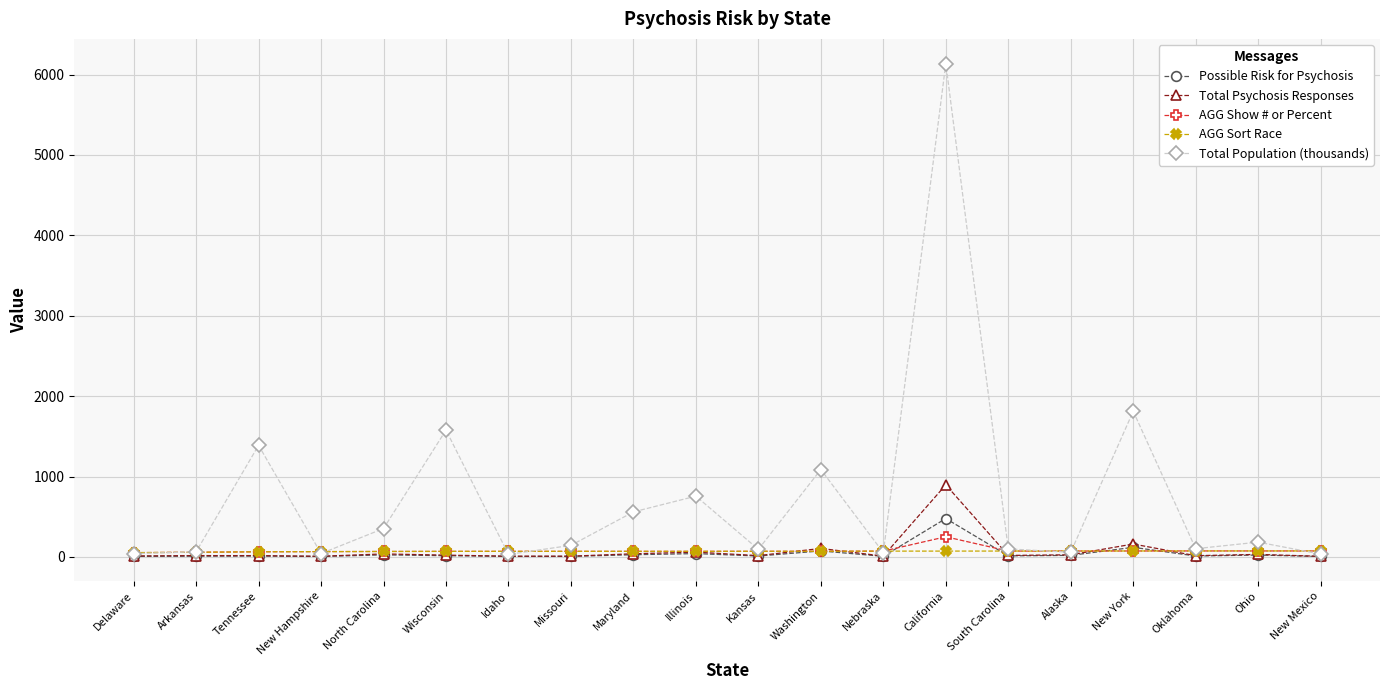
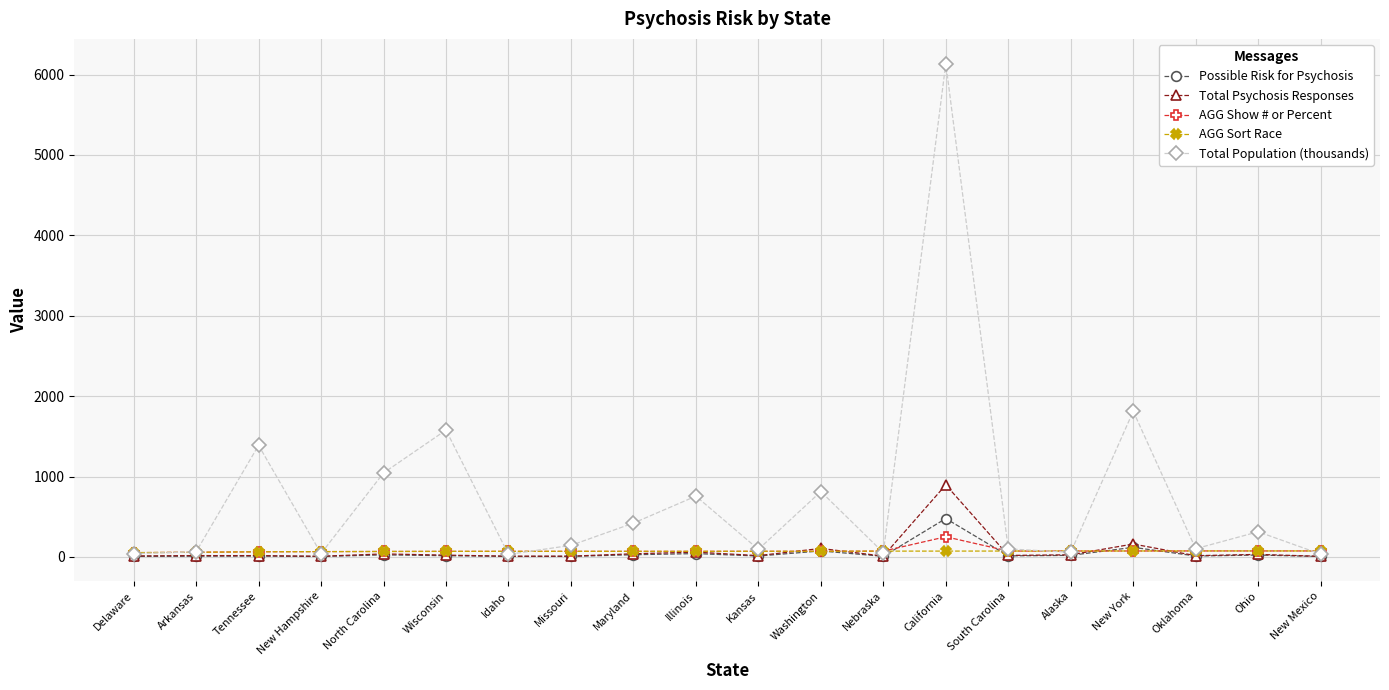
  {
    "Possible Risk for Psychosis": {
      "California": 500,
      "New York": 100
    },
    "Total Psychosis Responses": {
      "California": 900,
      "New York": 200
    },
    "AGG Show # or Percent": {
      "California": 300
    },
    "AGG Sort Race": {
      "California": 100
    },
    "Total Population (thousands)": {
      "Tennessee": 1400,
-     "North Carolina": 400,
+     "North Carolina": 1000,
      "Wisconsin": 1600,
      "Missouri": 100,
-     "Maryland": 600,
+     "Maryland": 400,
      "Illinois": 800,
-     "Washington": 1100,
+     "Washington": 800,
      "California": 6100,
      "New York": 1800,
-     "Ohio": 200
+     "Ohio": 300
    }
  }
